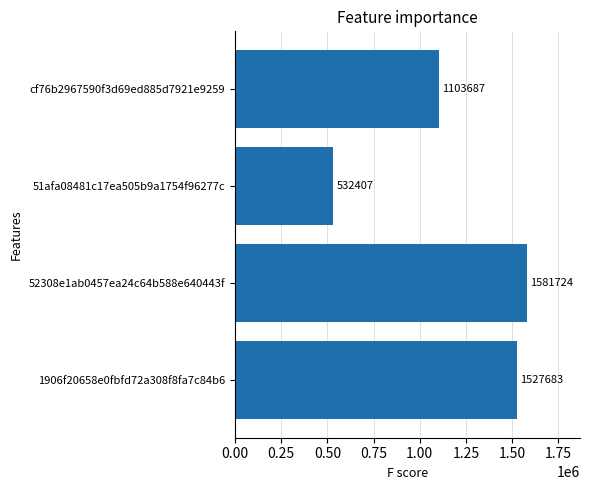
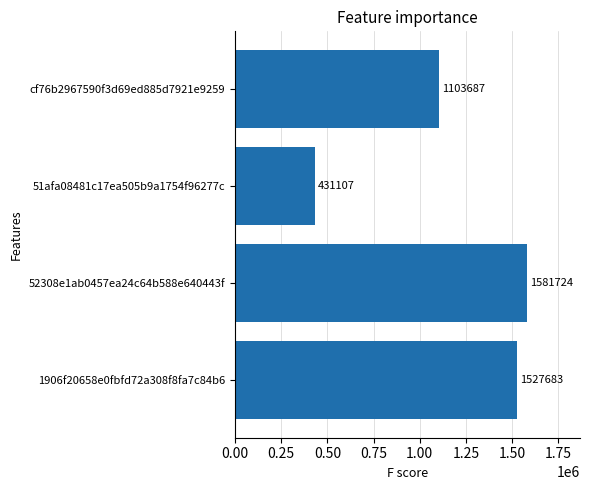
  {
    "cf76b2967590f3d69ed885d7921e9259": 1103687,
-   "51afa08481c17ea505b9a1754f96277c": 532407,
+   "51afa08481c17ea505b9a1754f96277c": 431107,
    "52308e1ab0457ea24c64b588e640443f": 1581724,
    "1906f20658e0fbfd72a308f8fa7c84b6": 1527683
  }
